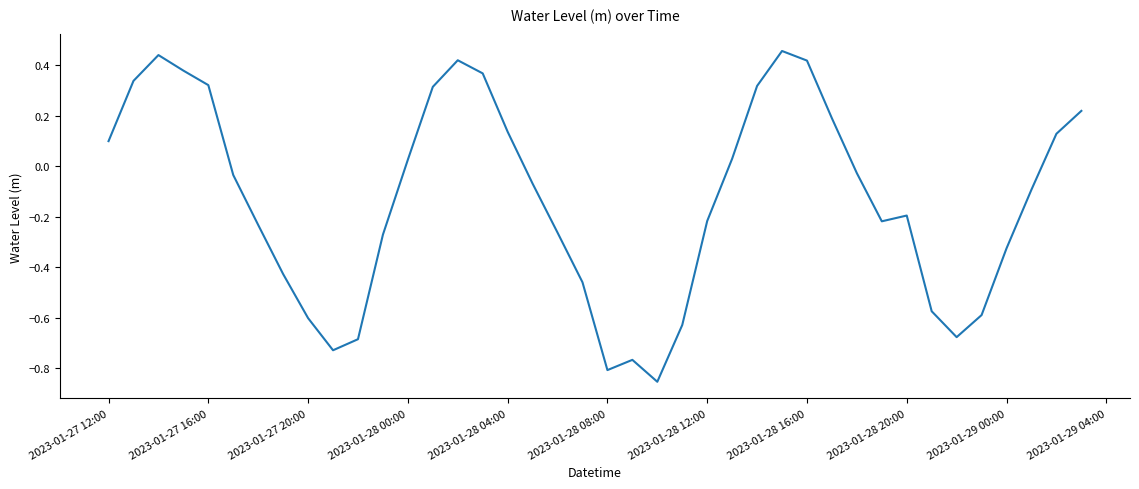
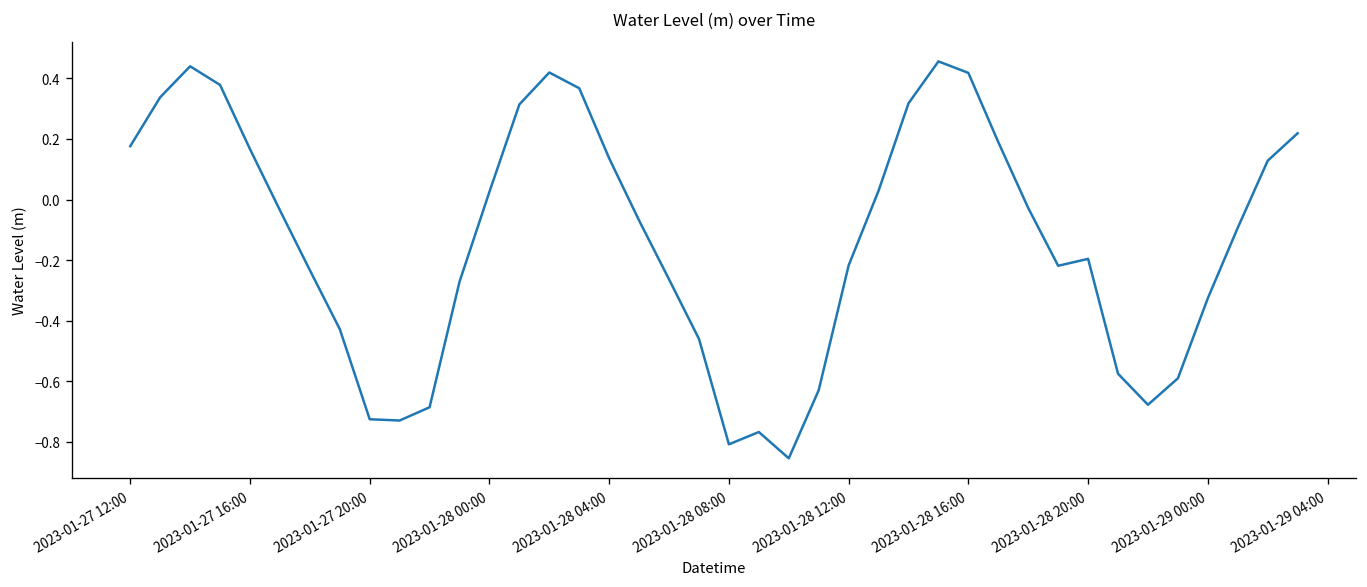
  {
-   "2023-01-27 12:00": 0.10,
-   "2023-01-27 16:00": 0.32,
-   "2023-01-27 20:00": -0.60,
+   "2023-01-27 12:00": 0.18,
+   "2023-01-27 16:00": 0.17,
+   "2023-01-27 20:00": -0.73,
    "2023-01-28 00:00": 0.03,
    "2023-01-28 04:00": 0.14,
    "2023-01-28 08:00": -0.81,
    "2023-01-28 12:00": -0.22,
    "2023-01-28 16:00": 0.42,
    "2023-01-28 20:00": -0.20,
    "2023-01-29 00:00": -0.33
  }
